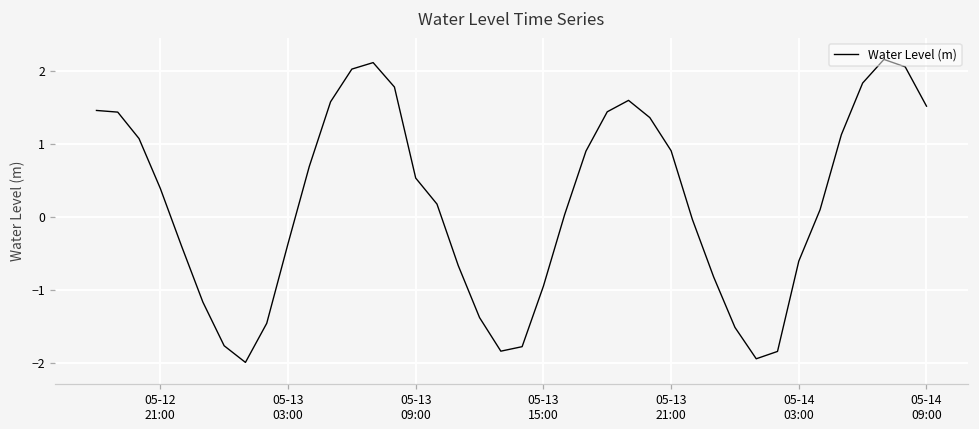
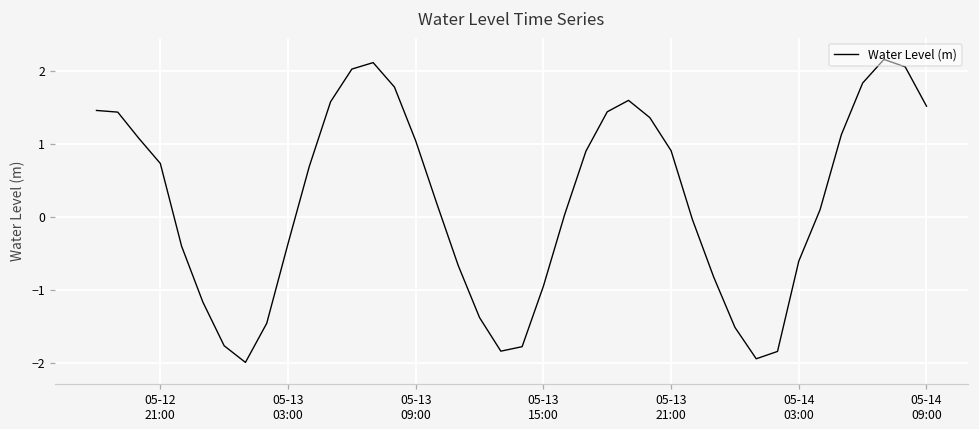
  {
-   "05-12 21:00": 0.4,
+   "05-12 21:00": 0.7,
    "05-13 03:00": -0.4,
-   "05-13 09:00": 0.5,
+   "05-13 09:00": 1.0,
    "05-13 15:00": -0.9,
    "05-13 21:00": 0.9,
    "05-14 03:00": -0.6,
    "05-14 09:00": 1.5
  }
